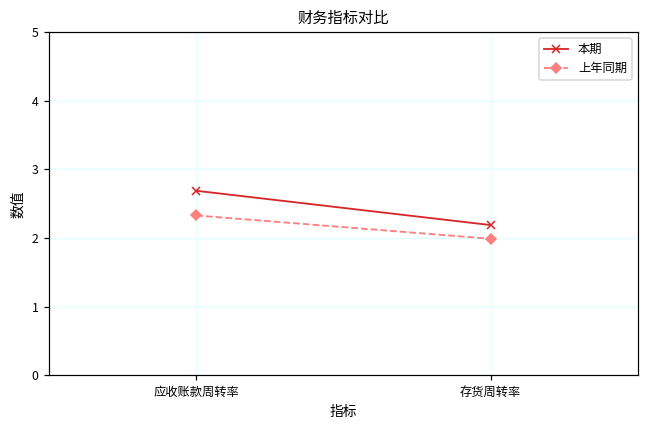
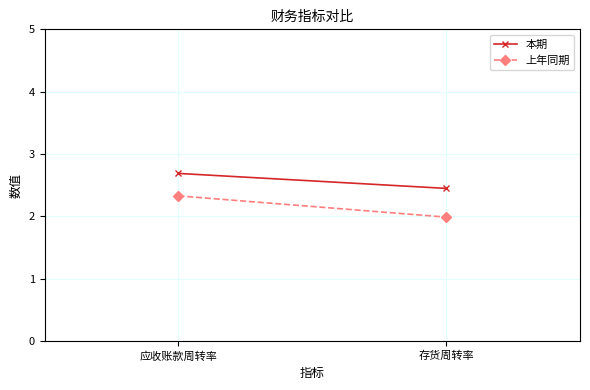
  {
    "本期": {
      "应收账款周转率": 2.7,
-     "存货周转率": 2.2
+     "存货周转率": 2.5
    },
    "上年同期": {
      "应收账款周转率": 2.3,
      "存货周转率": 2.0
    }
  }
